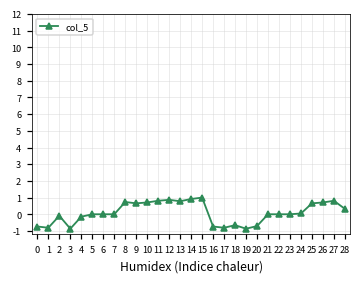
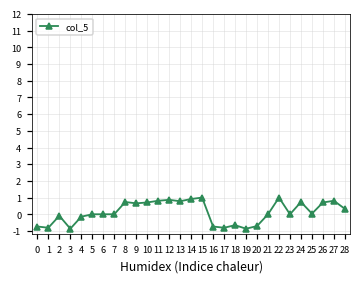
  {
    "0": -0.7,
    "1": -0.8,
    "2": -0.1,
    "3": -0.9,
    "4": -0.1,
    "5": 0.0,
    "6": 0.0,
    "7": 0.0,
    "8": 0.7,
    "9": 0.7,
    "10": 0.7,
    "11": 0.8,
    "12": 0.9,
    "13": 0.8,
    "14": 0.9,
    "15": 1.0,
    "16": -0.7,
    "17": -0.8,
    "18": -0.7,
    "19": -0.9,
    "20": -0.7,
    "21": 0.0,
-   "22": 0,
+   "22": 1,
    "23": 0.0,
-   "24": 0.0,
-   "25": 0.7,
+   "24": 0.7,
+   "25": 0.0,
    "26": 0.7,
    "27": 0.8,
    "28": 0.3
  }
